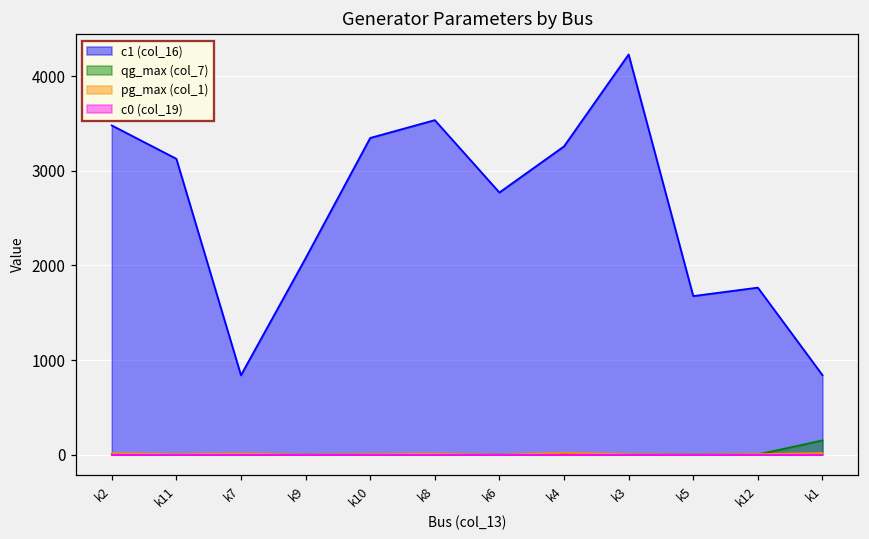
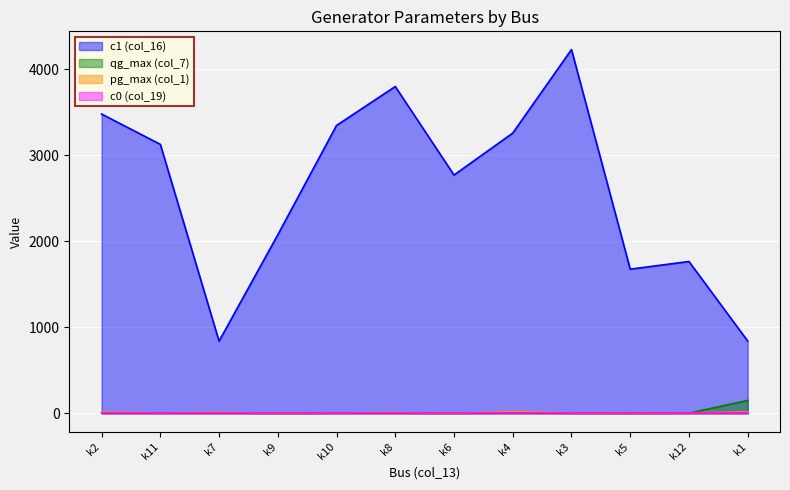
  {
    "c1 (col_16)": {
      "k2": 3500,
      "k11": 3100,
      "k7": 800,
      "k9": 2100,
      "k10": 3300,
-     "k8": 3500,
+     "k8": 3800,
      "k6": 2800,
      "k4": 3300,
      "k3": 4200,
      "k5": 1700,
      "k12": 1800,
      "k1": 800
    },
    "qg_max (col_7)": {
      "k1": 200
    }
  }
